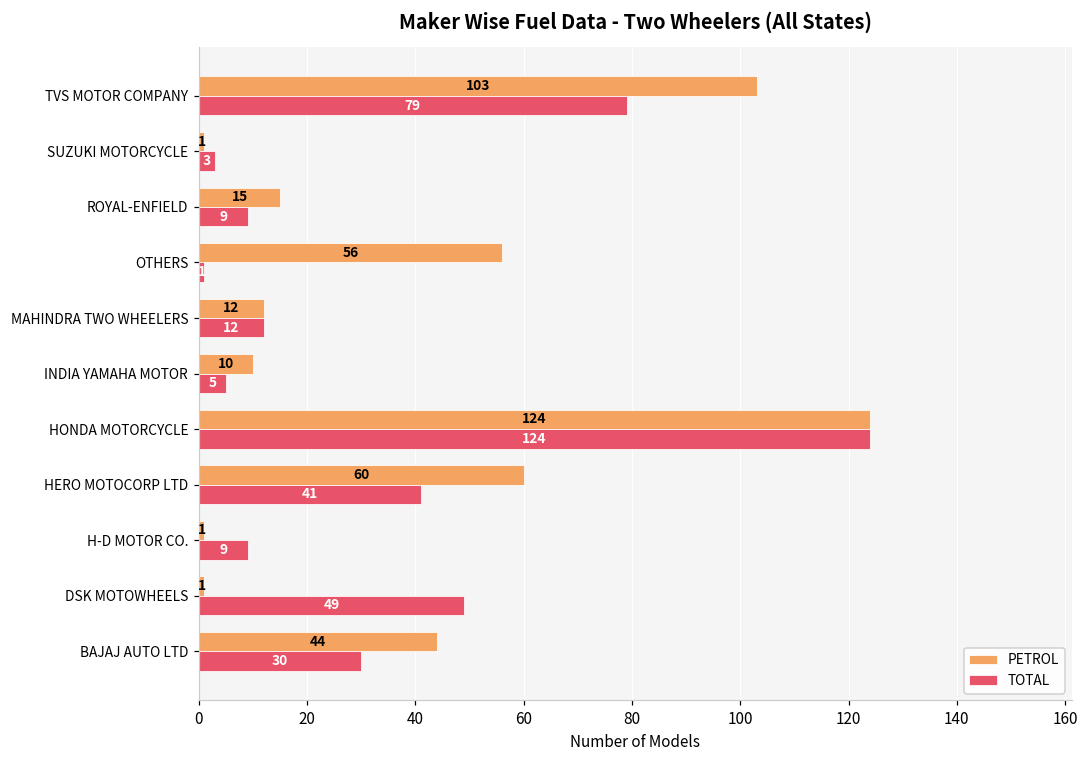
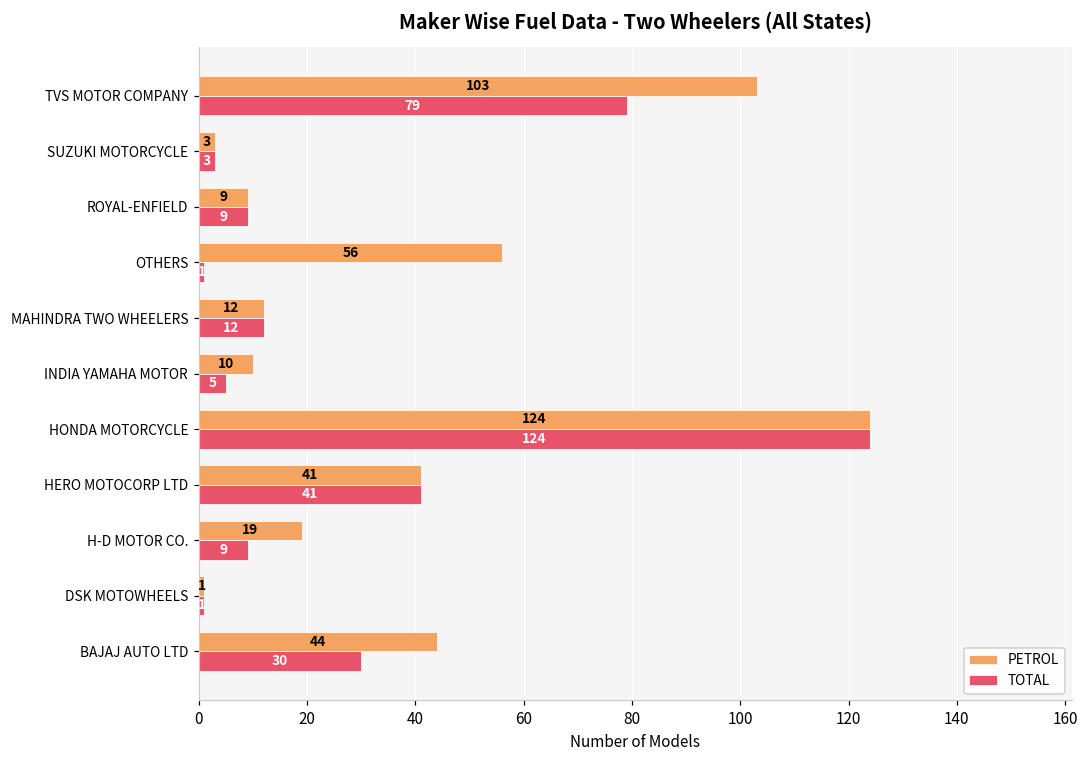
  {
    "PETROL": {
      "TVS MOTOR COMPANY": 103,
-     "SUZUKI MOTORCYCLE": 1,
-     "ROYAL-ENFIELD": 15,
+     "SUZUKI MOTORCYCLE": 3,
+     "ROYAL-ENFIELD": 9,
      "OTHERS": 56,
      "MAHINDRA TWO WHEELERS": 12,
      "INDIA YAMAHA MOTOR": 10,
      "HONDA MOTORCYCLE": 124,
-     "HERO MOTOCORP LTD": 60,
-     "H-D MOTOR CO.": 1,
+     "HERO MOTOCORP LTD": 41,
+     "H-D MOTOR CO.": 19,
      "DSK MOTOWHEELS": 1,
      "BAJAJ AUTO LTD": 44
    },
    "TOTAL": {
      "OTHERS": 1,
-     "DSK MOTOWHEELS": 49
+     "DSK MOTOWHEELS": 1
    }
  }
